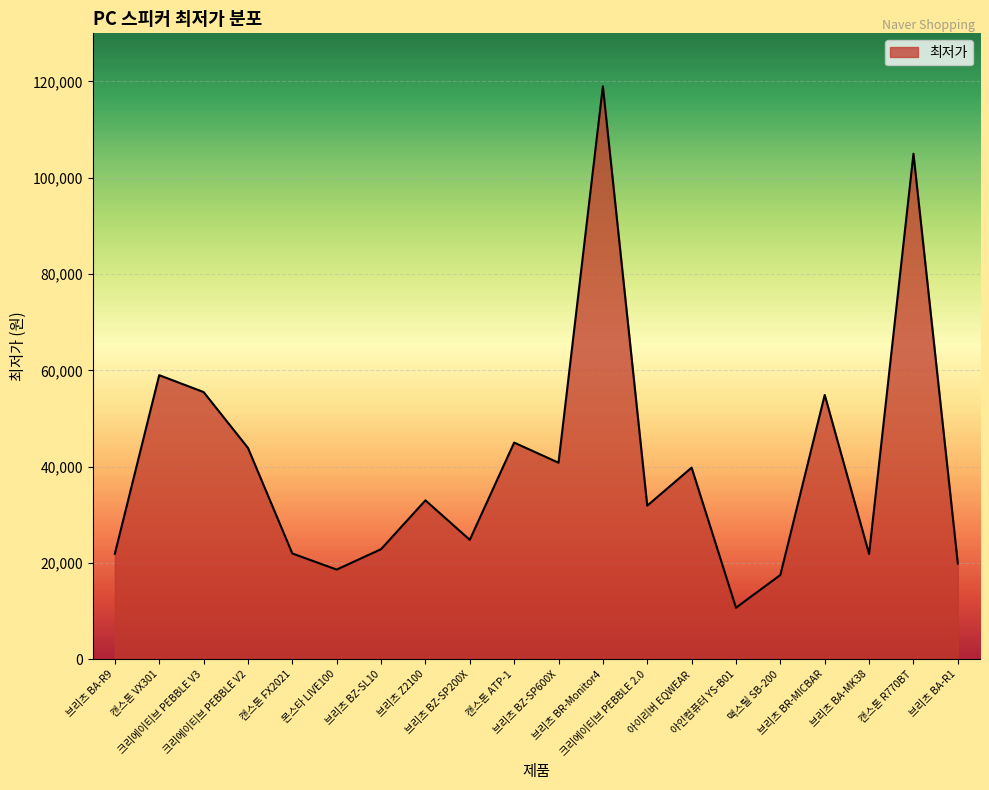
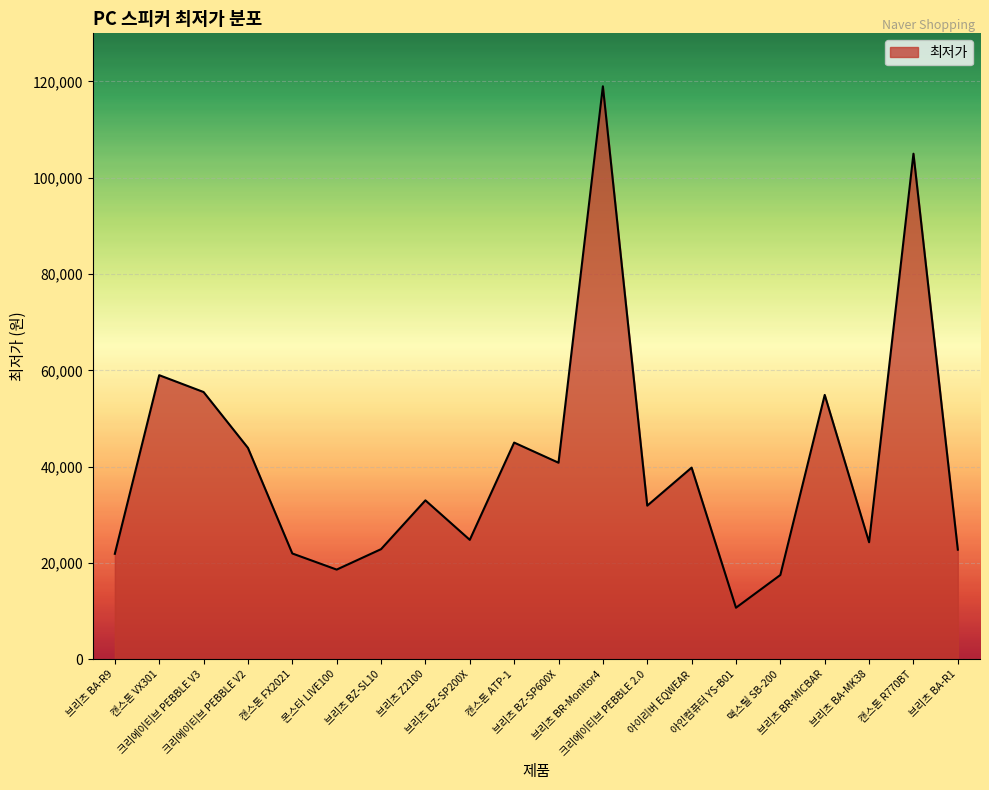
  {
    "브리츠 BA-R9": "22,000",
    "캔스톤 VX301": "59,000",
    "크리에이티브 PEBBLE V3": "56,000",
    "크리에이티브 PEBBLE V2": "44,000",
    "캔스톤 FX2021": "22,000",
    "몬스타 LIVE100": "19,000",
    "브리츠 BZ-SL10": "23,000",
    "브리츠 Z2100": "33,000",
    "브리츠 BZ-SP200X": "25,000",
    "캔스톤 ATP-1": "45,000",
    "브리츠 BZ-SP600X": "41,000",
    "브리츠 BR-Monitor4": "119,000",
    "크리에이티브 PEBBLE 2.0": "32,000",
    "아이리버 EQWEAR": "40,000",
    "야인컴퓨터 YS-B01": "11,000",
    "맥스틸 SB-200": "18,000",
    "브리츠 BR-MICBAR": "55,000",
-   "브리츠 BA-MK38": "22,000",
+   "브리츠 BA-MK38": "24,000",
    "캔스톤 R770BT": "105,000",
-   "브리츠 BA-R1": "20,000"
+   "브리츠 BA-R1": "23,000"
  }
